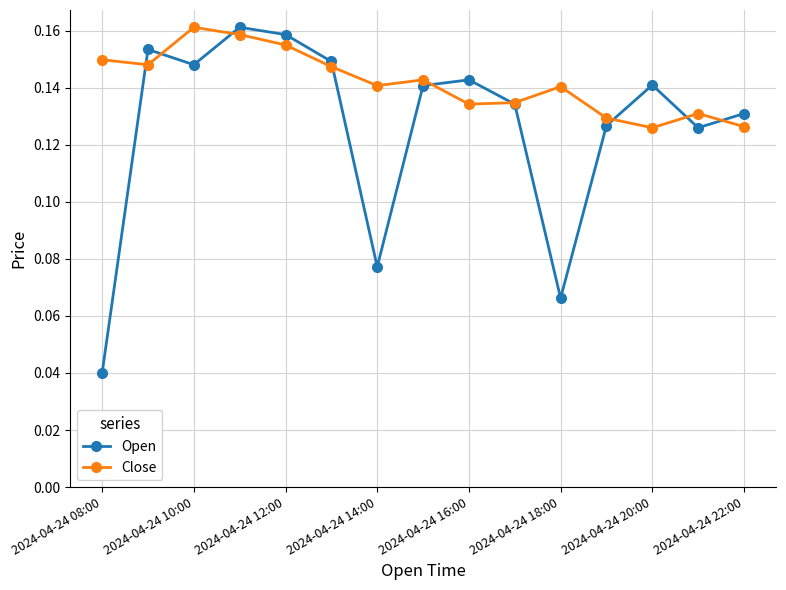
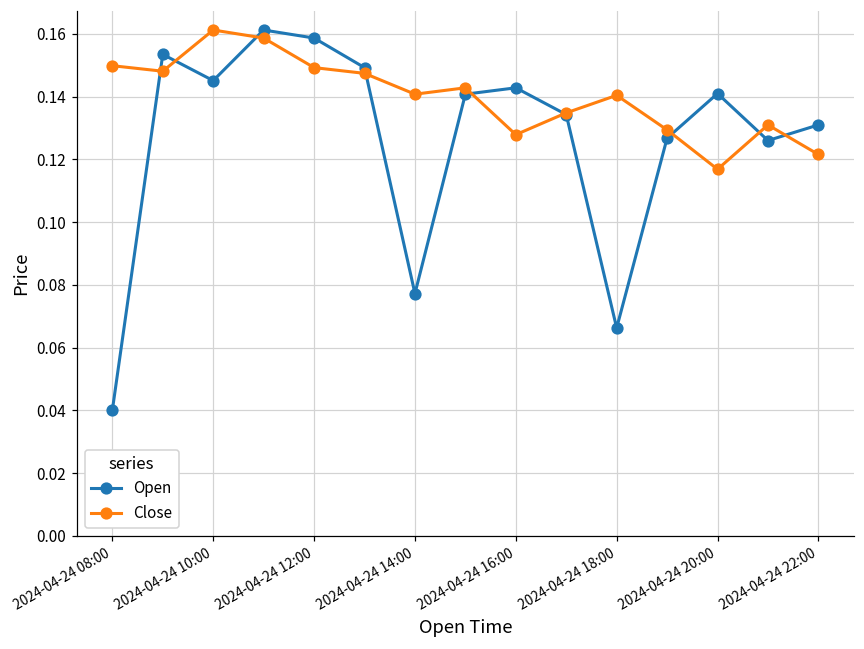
  {
    "Open": {
      "2024-04-24 08:00": 0.040,
-     "2024-04-24 10:00": 0.148,
+     "2024-04-24 10:00": 0.145,
      "2024-04-24 12:00": 0.159,
      "2024-04-24 14:00": 0.077,
      "2024-04-24 16:00": 0.143,
      "2024-04-24 18:00": 0.066,
      "2024-04-24 20:00": 0.141,
      "2024-04-24 22:00": 0.131
    },
    "Close": {
      "2024-04-24 08:00": 0.150,
      "2024-04-24 10:00": 0.161,
-     "2024-04-24 12:00": 0.155,
+     "2024-04-24 12:00": 0.149,
      "2024-04-24 14:00": 0.141,
-     "2024-04-24 16:00": 0.134,
+     "2024-04-24 16:00": 0.128,
      "2024-04-24 18:00": 0.140,
-     "2024-04-24 20:00": 0.126,
-     "2024-04-24 22:00": 0.126
+     "2024-04-24 20:00": 0.117,
+     "2024-04-24 22:00": 0.122
    }
  }
